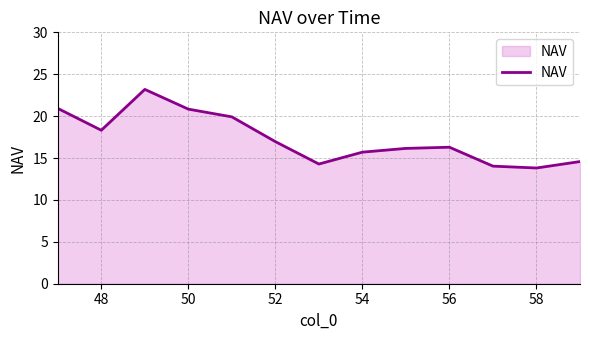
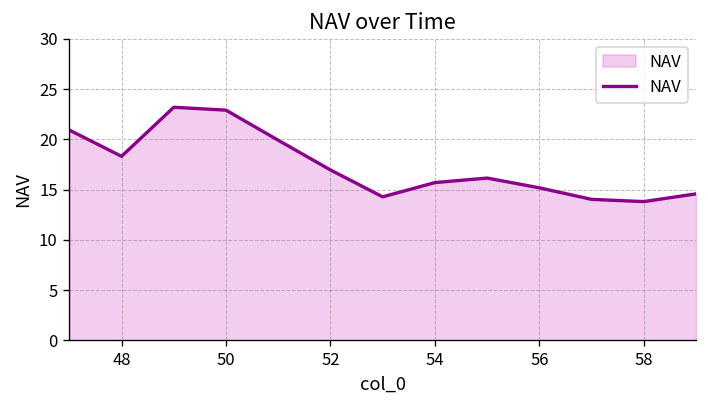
  {
    "48": 18,
-   "50": 21,
+   "50": 23,
    "52": 17,
    "54": 16,
-   "56": 16,
+   "56": 15,
    "58": 14
  }
